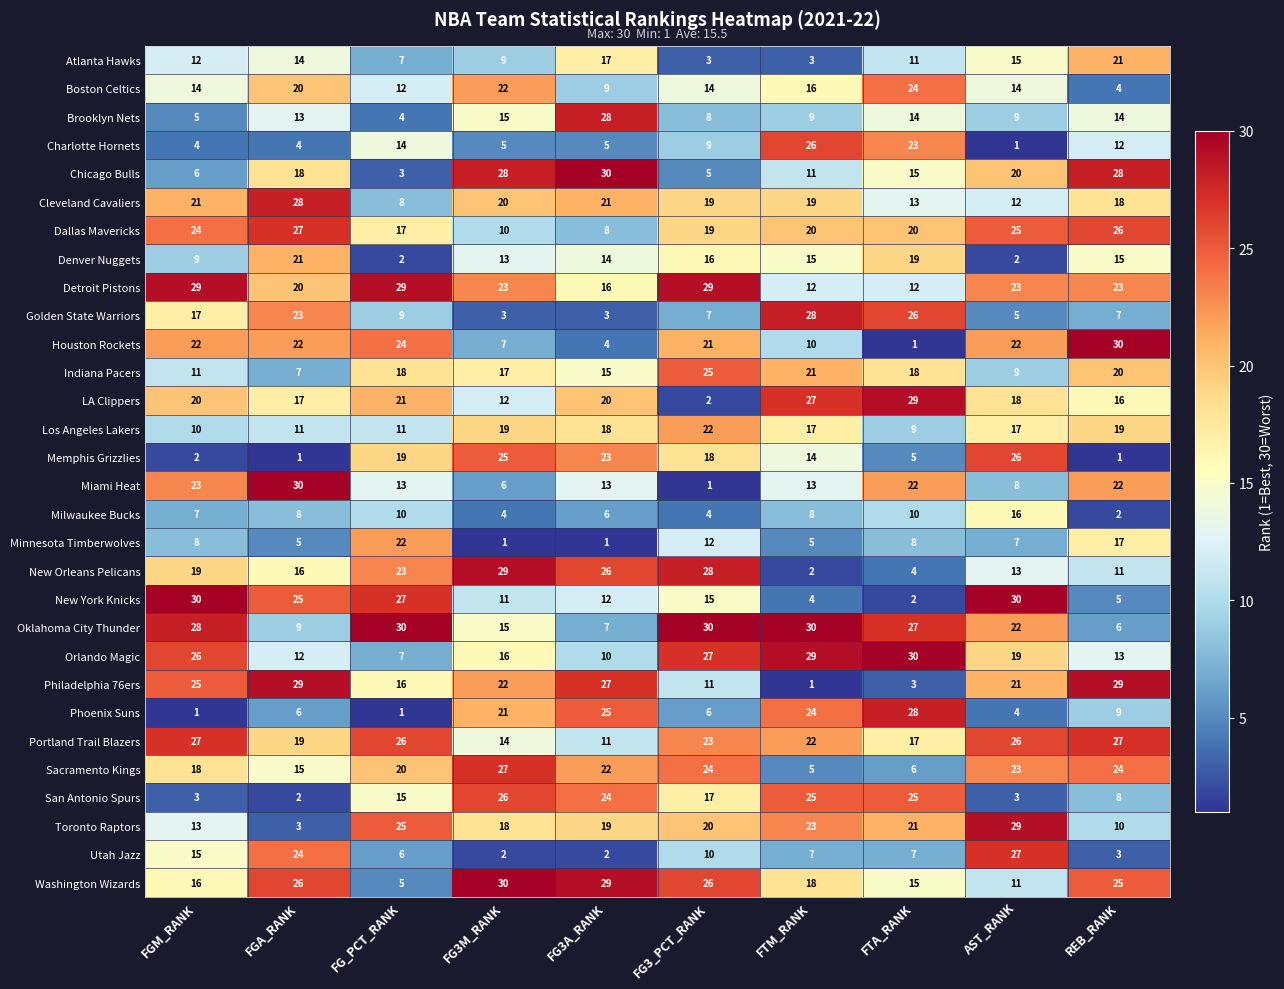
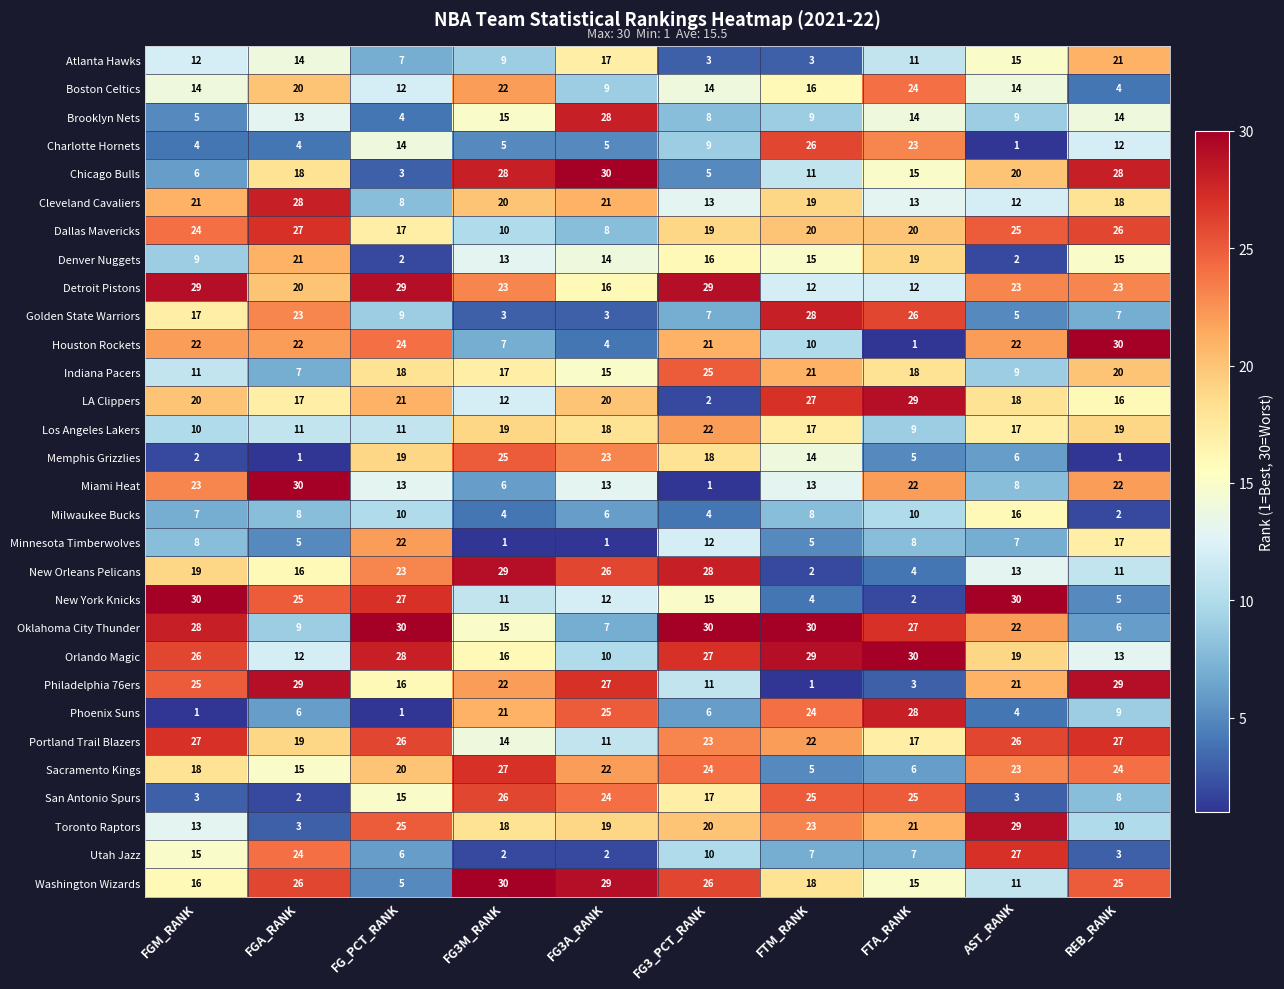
  {
    "Cleveland Cavaliers": {
      "FGM_RANK": 21,
      "FGA_RANK": 28,
      "FG_PCT_RANK": 8,
      "FG3M_RANK": 20,
      "FG3A_RANK": 21,
-     "FG3_PCT_RANK": 19,
+     "FG3_PCT_RANK": 13,
      "FTM_RANK": 19,
      "FTA_RANK": 13,
      "AST_RANK": 12,
      "REB_RANK": 18
    },
    "Memphis Grizzlies": {
      "FGM_RANK": 2,
      "FGA_RANK": 1,
      "FG_PCT_RANK": 19,
      "FG3M_RANK": 25,
      "FG3A_RANK": 23,
      "FG3_PCT_RANK": 18,
      "FTM_RANK": 14,
      "FTA_RANK": 5,
-     "AST_RANK": 26,
+     "AST_RANK": 6,
      "REB_RANK": 1
    },
    "Orlando Magic": {
      "FGM_RANK": 26,
      "FGA_RANK": 12,
-     "FG_PCT_RANK": 7,
+     "FG_PCT_RANK": 28,
      "FG3M_RANK": 16,
      "FG3A_RANK": 10,
      "FG3_PCT_RANK": 27,
      "FTM_RANK": 29,
      "FTA_RANK": 30,
      "AST_RANK": 19,
      "REB_RANK": 13
    }
  }
